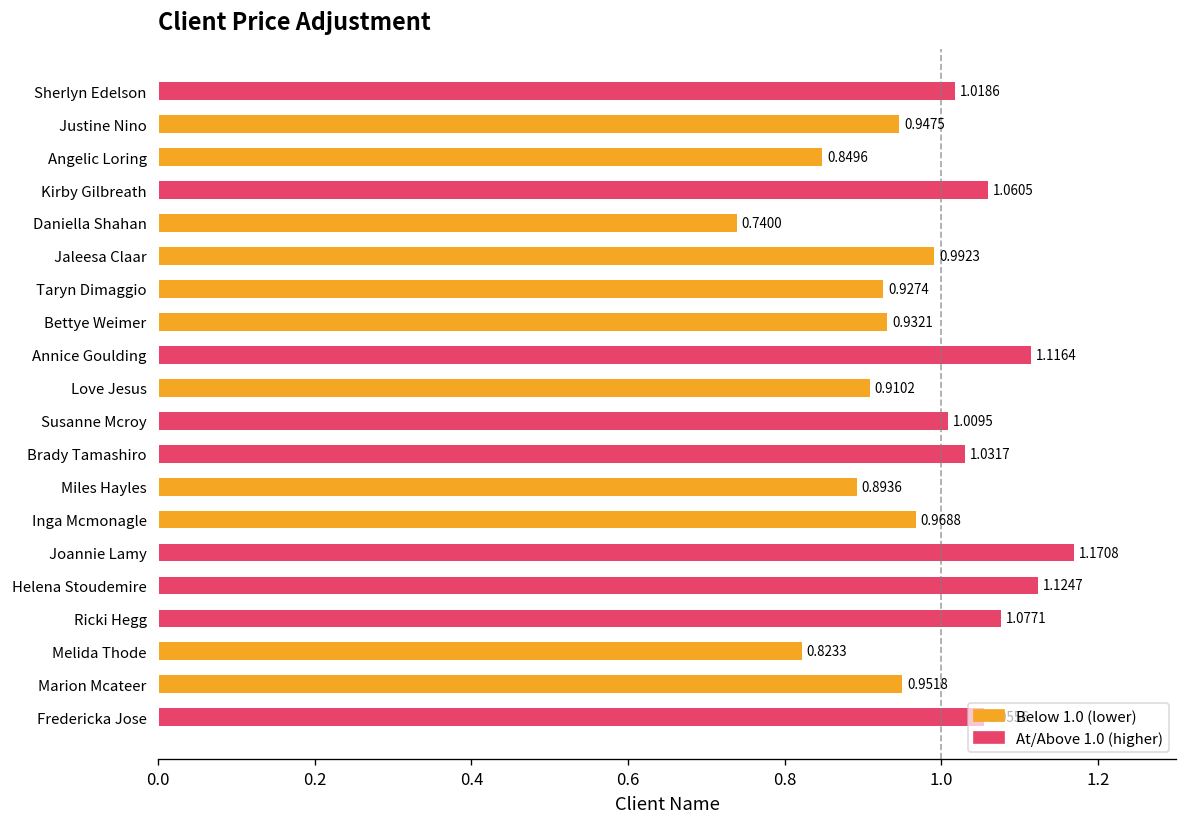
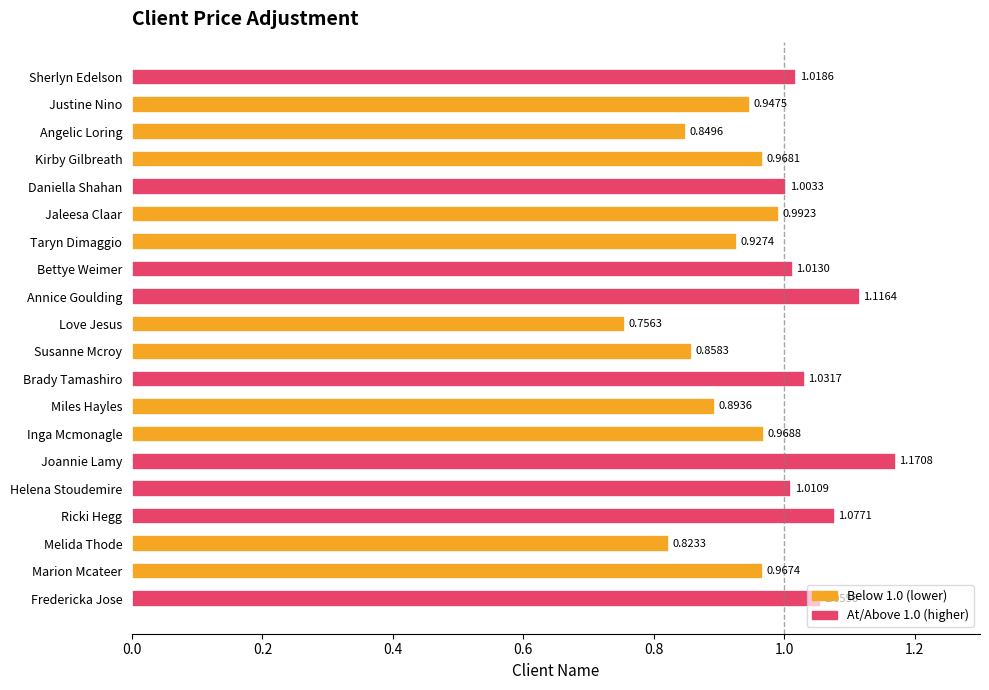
  {
    "Sherlyn Edelson": 1.0186,
    "Justine Nino": 0.9475,
    "Angelic Loring": 0.8496,
-   "Kirby Gilbreath": 1.0605,
-   "Daniella Shahan": 0.7400,
+   "Kirby Gilbreath": 0.9681,
+   "Daniella Shahan": 1.0033,
    "Jaleesa Claar": 0.9923,
    "Taryn Dimaggio": 0.9274,
-   "Bettye Weimer": 0.9321,
+   "Bettye Weimer": 1.0130,
    "Annice Goulding": 1.1164,
-   "Love Jesus": 0.9102,
-   "Susanne Mcroy": 1.0095,
+   "Love Jesus": 0.7563,
+   "Susanne Mcroy": 0.8583,
    "Brady Tamashiro": 1.0317,
    "Miles Hayles": 0.8936,
    "Inga Mcmonagle": 0.9688,
    "Joannie Lamy": 1.1708,
-   "Helena Stoudemire": 1.1247,
+   "Helena Stoudemire": 1.0109,
    "Ricki Hegg": 1.0771,
    "Melida Thode": 0.8233,
-   "Marion Mcateer": 0.9518
+   "Marion Mcateer": 0.9674
  }
